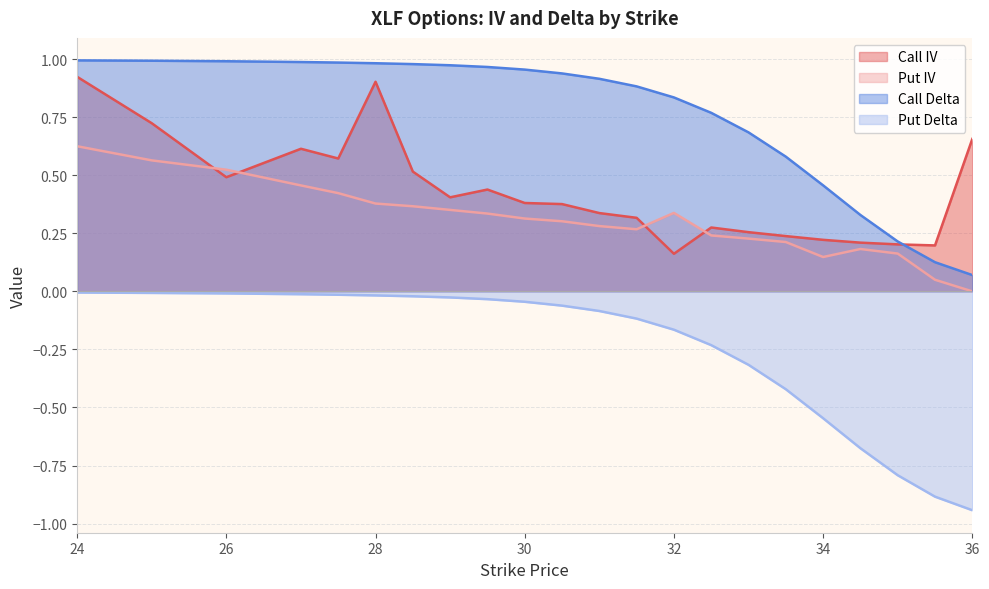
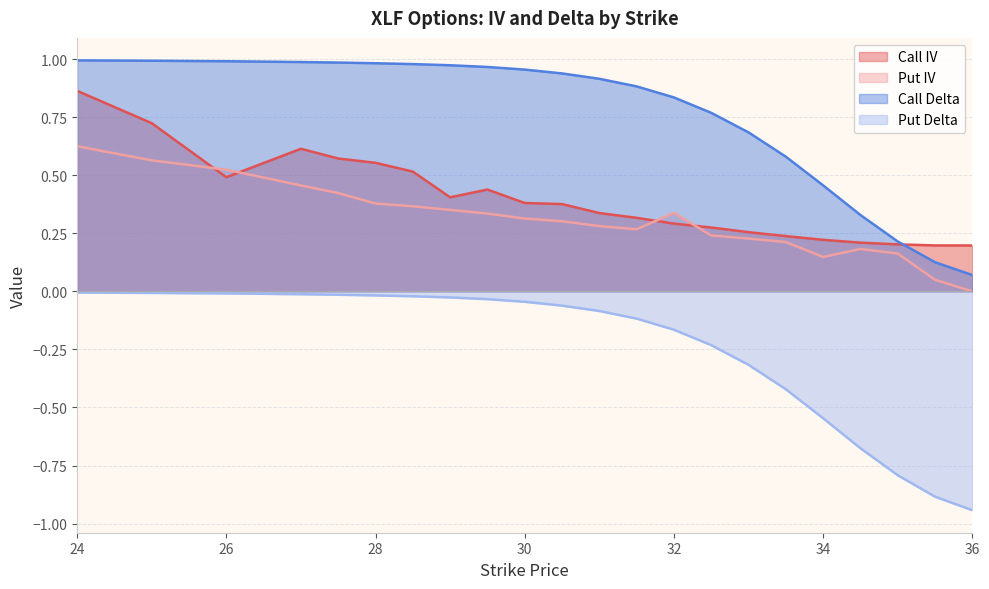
  {
    "Call IV": {
-     "24": 0.92,
+     "24": 0.86,
      "26": 0.49,
-     "28": 0.90,
+     "28": 0.55,
      "30": 0.38,
-     "32": 0.16,
+     "32": 0.29,
      "34": 0.22,
-     "36": 0.66
+     "36": 0.20
    },
    "Put IV": {
      "24": 0.63,
      "26": 0.52,
      "28": 0.38,
      "30": 0.31,
      "32": 0.34,
      "34": 0.15
    }
  }
